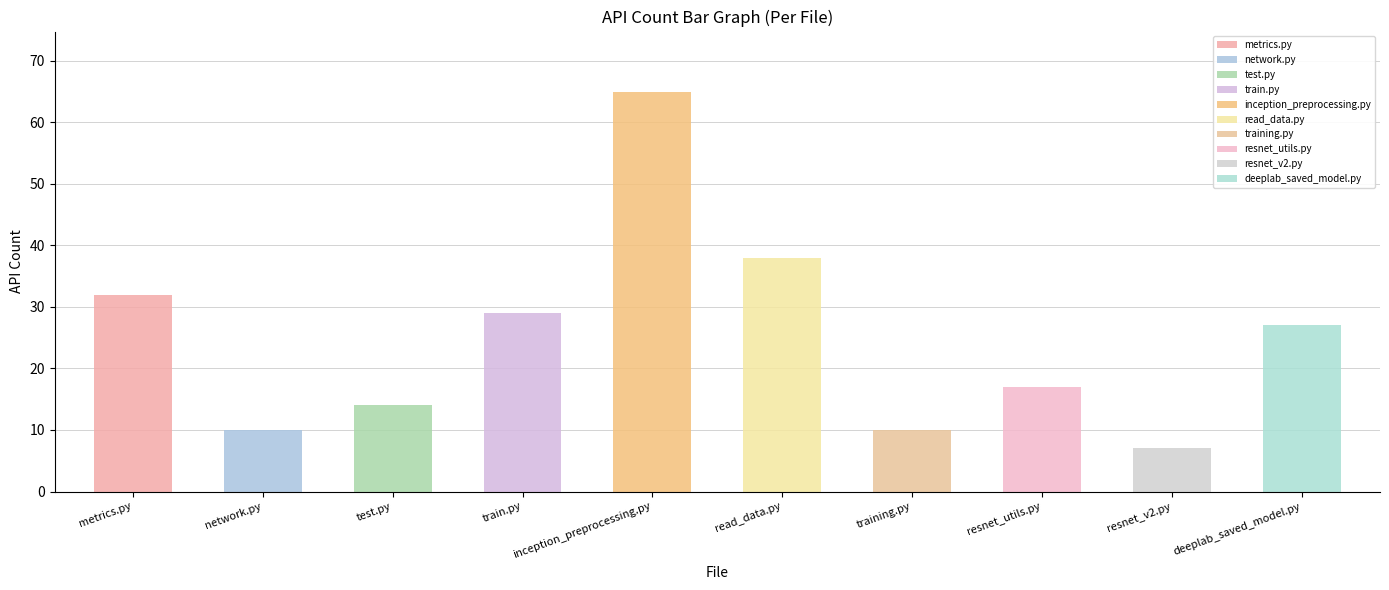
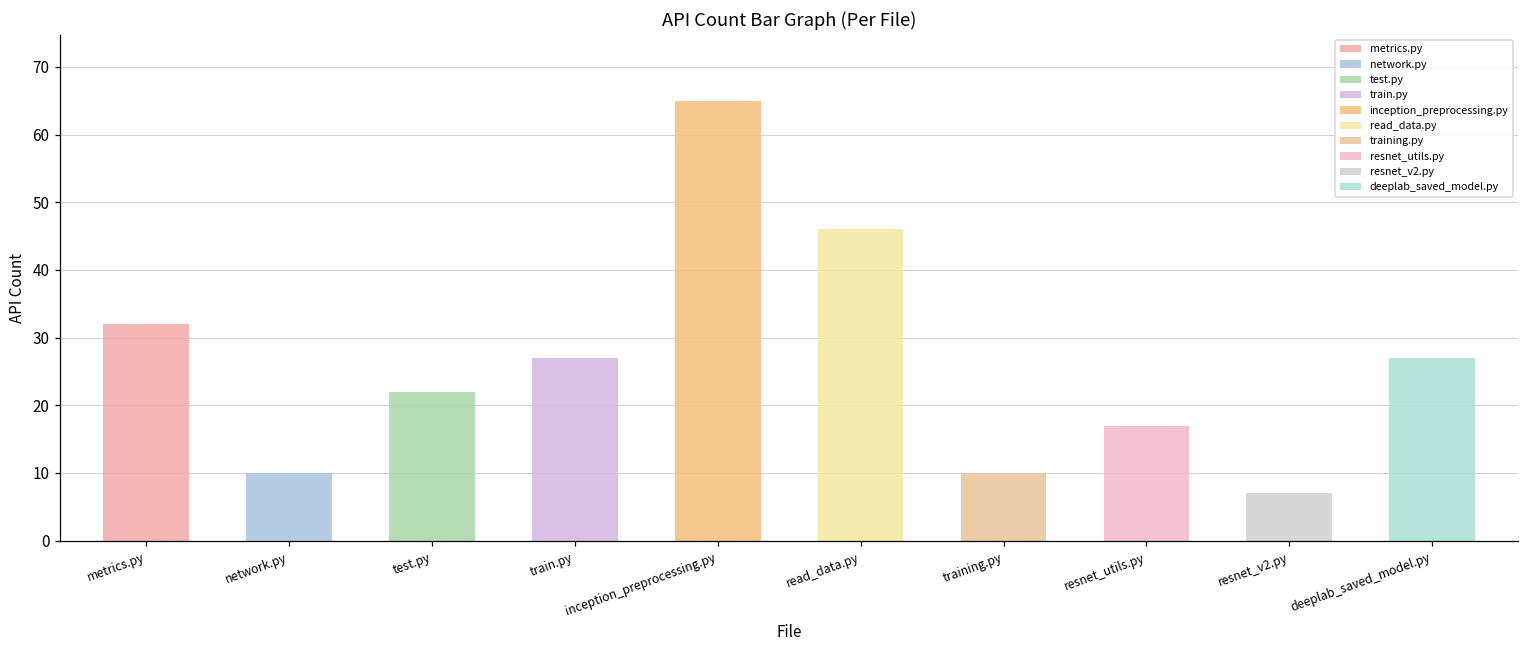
  {
    "metrics.py": 32,
    "network.py": 10,
-   "test.py": 14,
-   "train.py": 29,
+   "test.py": 22,
+   "train.py": 27,
    "inception_preprocessing.py": 65,
-   "read_data.py": 38,
+   "read_data.py": 46,
    "training.py": 10,
    "resnet_utils.py": 17,
    "resnet_v2.py": 7,
    "deeplab_saved_model.py": 27
  }
